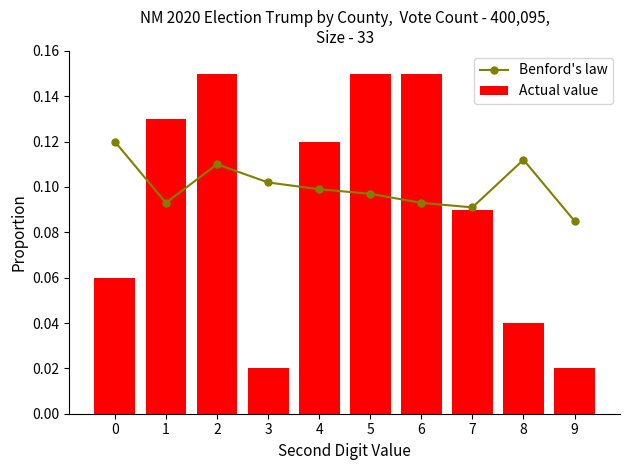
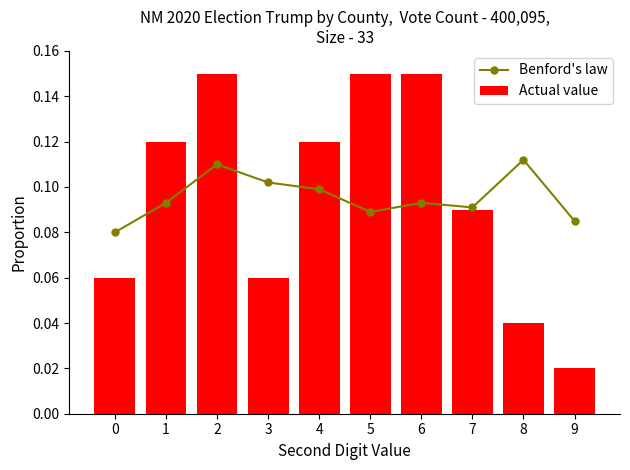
  {
    "Benford's law": {
-     "0": 0.12,
+     "0": 0.08,
      "1": 0.093,
      "2": 0.110,
      "3": 0.102,
      "4": 0.099,
-     "5": 0.097,
+     "5": 0.089,
      "6": 0.093,
      "7": 0.091,
      "8": 0.112,
      "9": 0.085
    },
    "Actual value": {
      "0": 0.06,
-     "1": 0.13,
+     "1": 0.12,
      "2": 0.15,
-     "3": 0.02,
+     "3": 0.06,
      "4": 0.12,
      "5": 0.15,
      "6": 0.15,
      "7": 0.09,
      "8": 0.04,
      "9": 0.02
    }
  }
